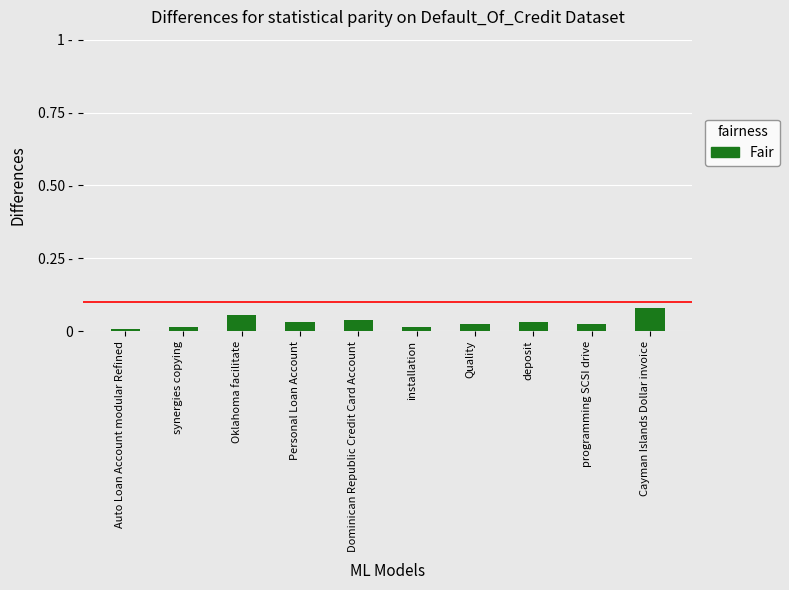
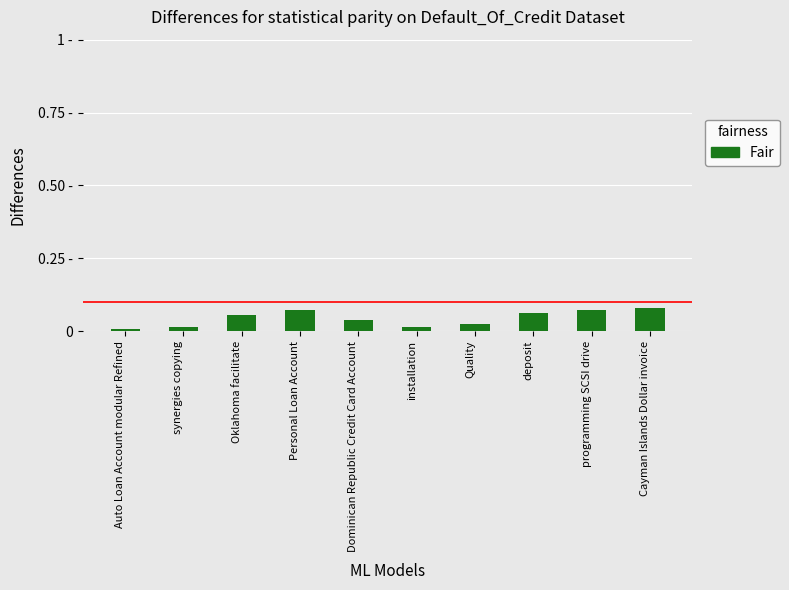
  {
    "synergies copying": "0.02 -",
    "Oklahoma facilitate": "0.06 -",
-   "Personal Loan Account": "0.03 -",
+   "Personal Loan Account": "0.07 -",
    "Dominican Republic Credit Card Account": "0.04 -",
    "installation": "0.02 -",
    "Quality": "0.02 -",
-   "deposit": "0.03 -",
-   "programming SCSI drive": "0.02 -",
+   "deposit": "0.06 -",
+   "programming SCSI drive": "0.07 -",
    "Cayman Islands Dollar invoice": "0.08 -"
  }
